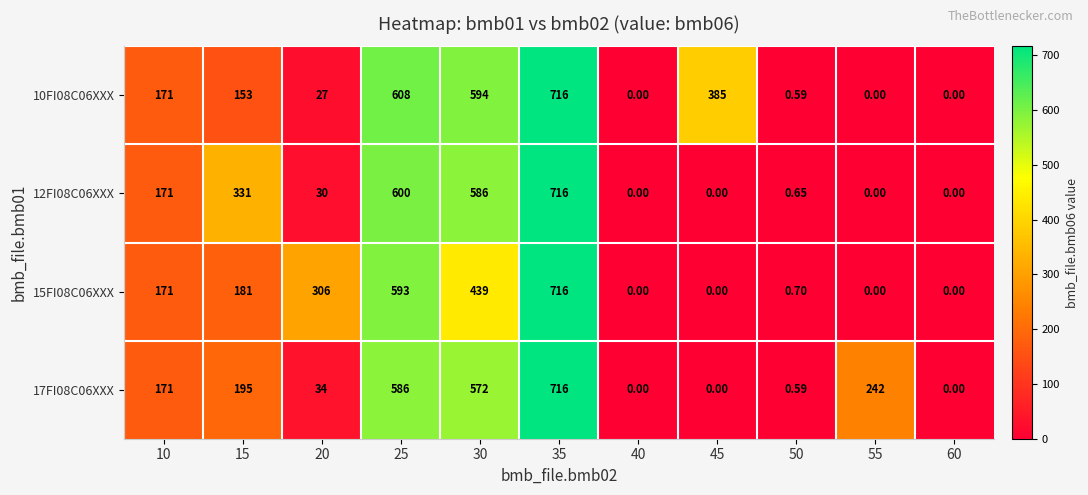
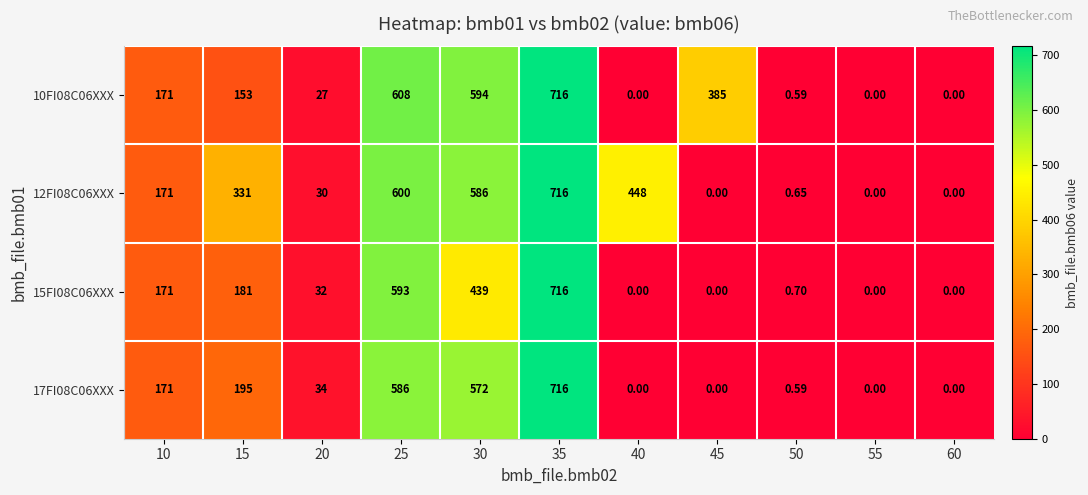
  {
    "10FI08C06XXX": {
      "10": 171,
      "15": 153,
      "20": 27,
      "25": 608,
      "30": 594,
      "35": 716,
      "40": 0.00,
      "45": 385,
      "50": 0.59,
      "55": 0.00,
      "60": 0.00
    },
    "12FI08C06XXX": {
      "10": 171,
      "15": 331,
      "20": 30,
      "25": 600,
      "30": 586,
      "35": 716,
-     "40": 0.00,
+     "40": 448,
      "45": 0.00,
      "50": 0.65,
      "55": 0.00,
      "60": 0.00
    },
    "15FI08C06XXX": {
      "10": 171,
      "15": 181,
-     "20": 306,
+     "20": 32,
      "25": 593,
      "30": 439,
      "35": 716,
      "40": 0.00,
      "45": 0.00,
      "50": 0.70,
      "55": 0.00,
      "60": 0.00
    },
    "17FI08C06XXX": {
      "10": 171,
      "15": 195,
      "20": 34,
      "25": 586,
      "30": 572,
      "35": 716,
      "40": 0.00,
      "45": 0.00,
      "50": 0.59,
-     "55": 242,
+     "55": 0.00,
      "60": 0.00
    }
  }
